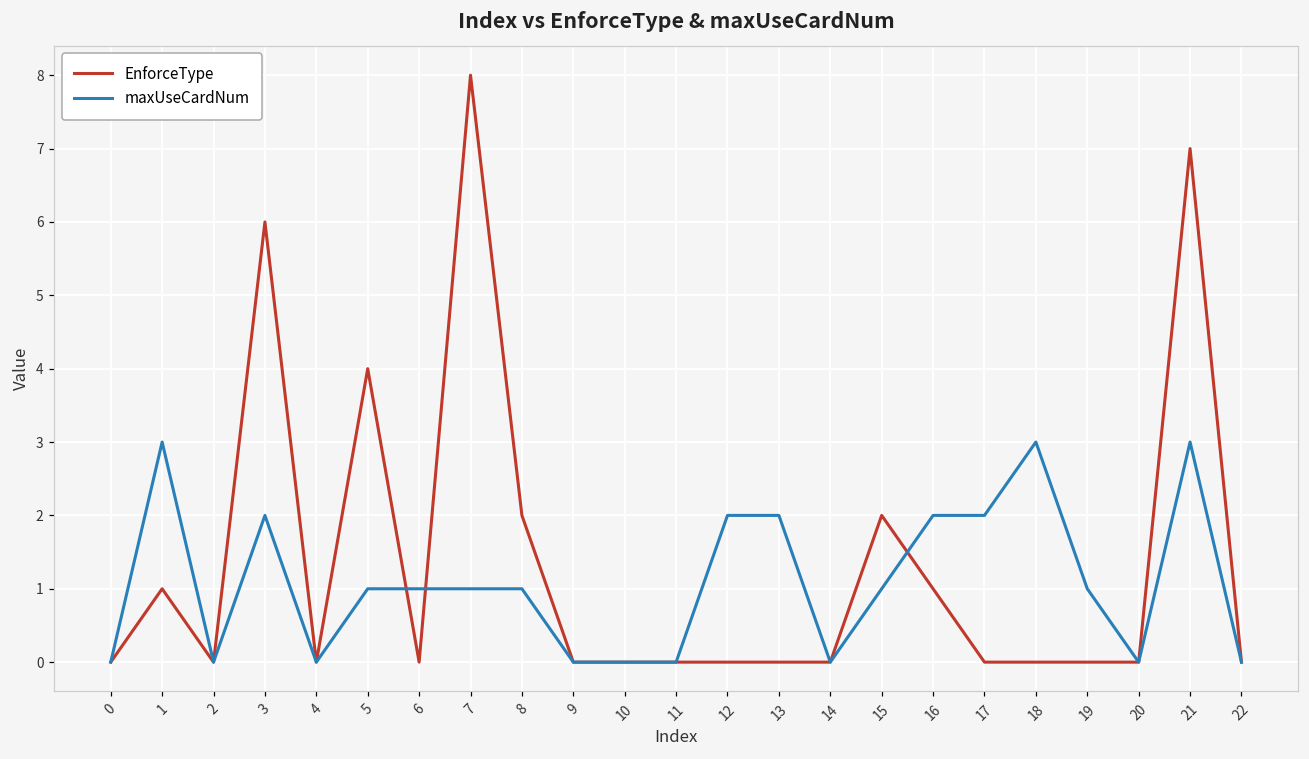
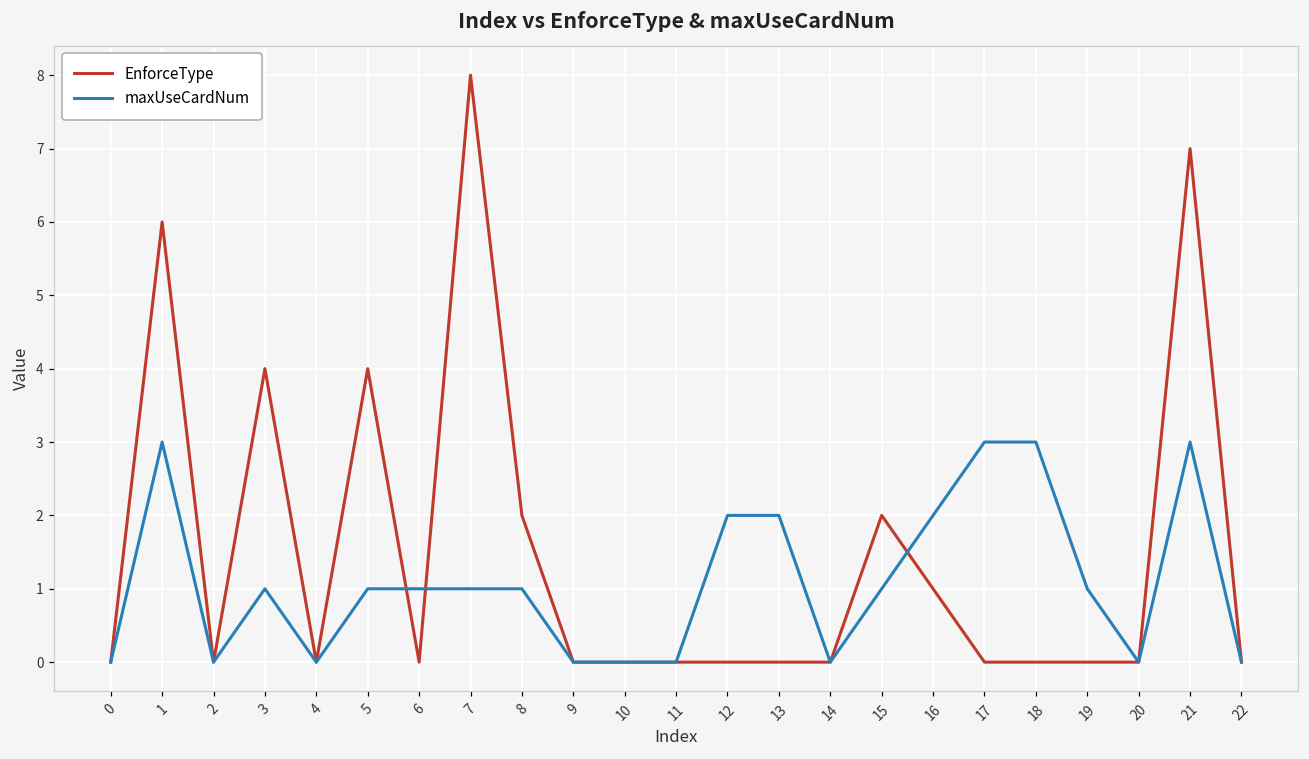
  {
    "EnforceType": {
-     "1": 1,
-     "3": 6,
+     "1": 6,
+     "3": 4,
      "5": 4,
      "6": 0,
      "7": 8,
      "8": 2,
      "12": 0,
      "13": 0,
      "15": 2,
      "16": 1,
      "17": 0,
      "18": 0,
      "19": 0,
      "21": 7
    },
    "maxUseCardNum": {
      "1": 3,
-     "3": 2,
+     "3": 1,
      "5": 1,
      "6": 1,
      "7": 1,
      "8": 1,
      "12": 2,
      "13": 2,
      "15": 1,
      "16": 2,
-     "17": 2,
+     "17": 3,
      "18": 3,
      "19": 1,
      "21": 3
    }
  }
